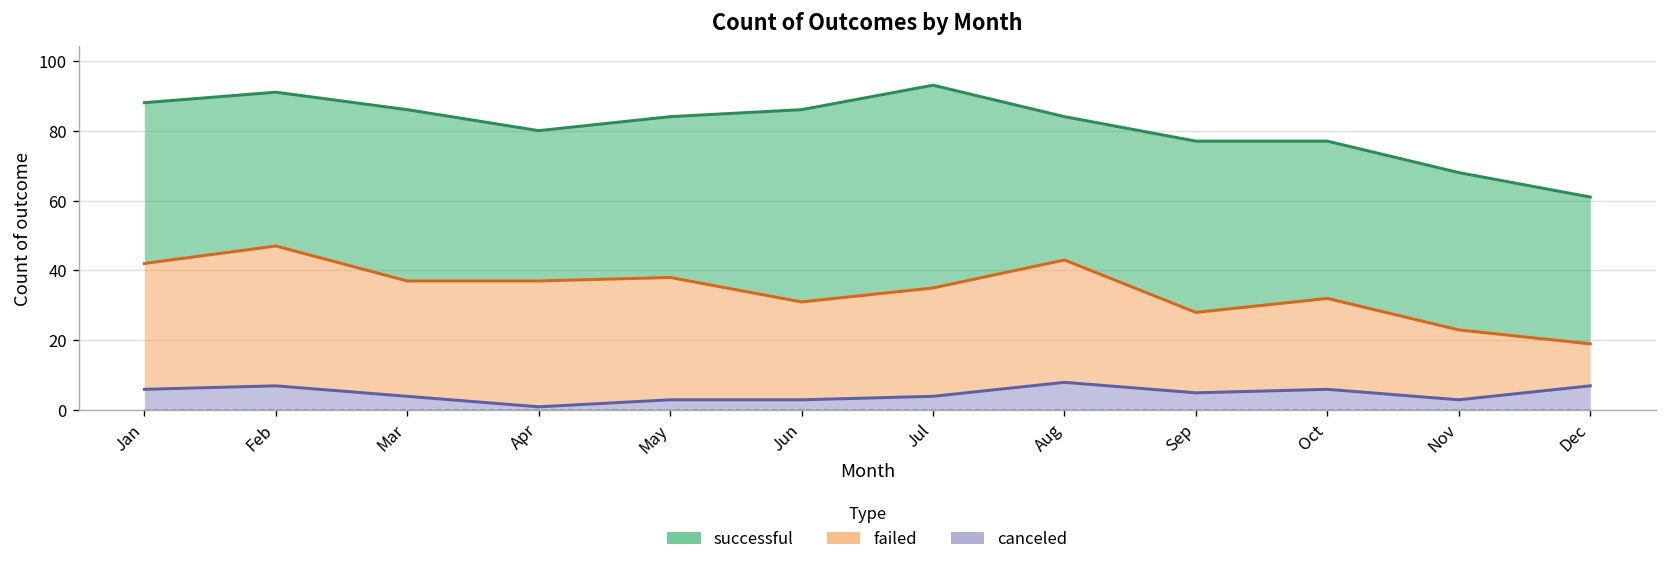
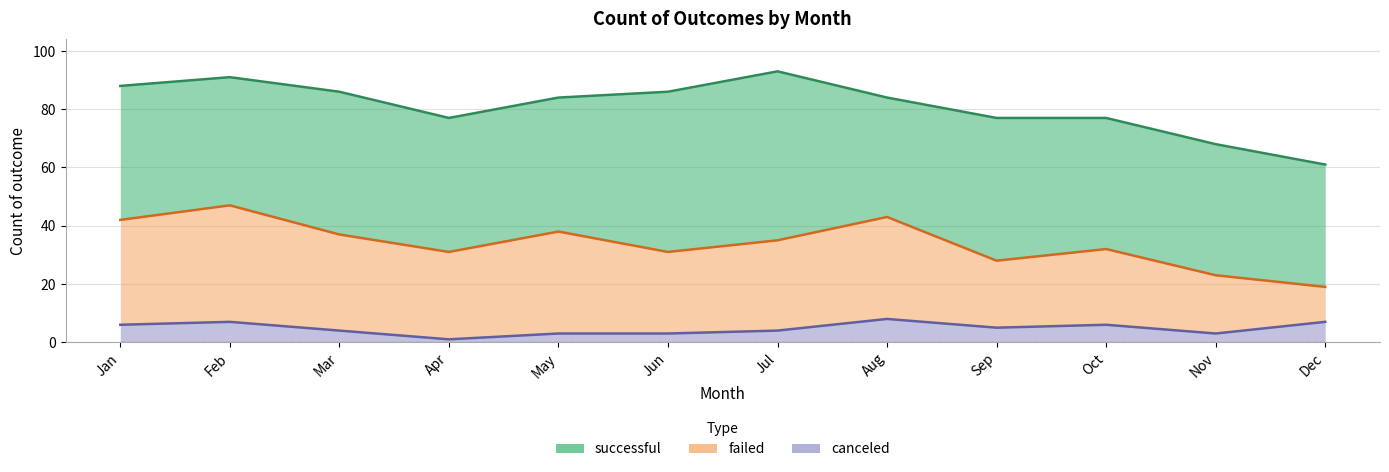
  {
    "successful": {
      "Jan": 46,
      "Feb": 44,
      "Mar": 49,
-     "Apr": 43,
+     "Apr": 46,
      "May": 46,
      "Jun": 55,
      "Jul": 58,
      "Aug": 41,
      "Sep": 49,
      "Oct": 45,
      "Nov": 45,
      "Dec": 42
    },
    "failed": {
      "Jan": 36,
      "Feb": 40,
      "Mar": 33,
-     "Apr": 36,
+     "Apr": 30,
      "May": 35,
      "Jun": 28,
      "Jul": 31,
      "Aug": 35,
      "Sep": 23,
      "Oct": 26,
      "Nov": 20,
      "Dec": 12
    }
  }
